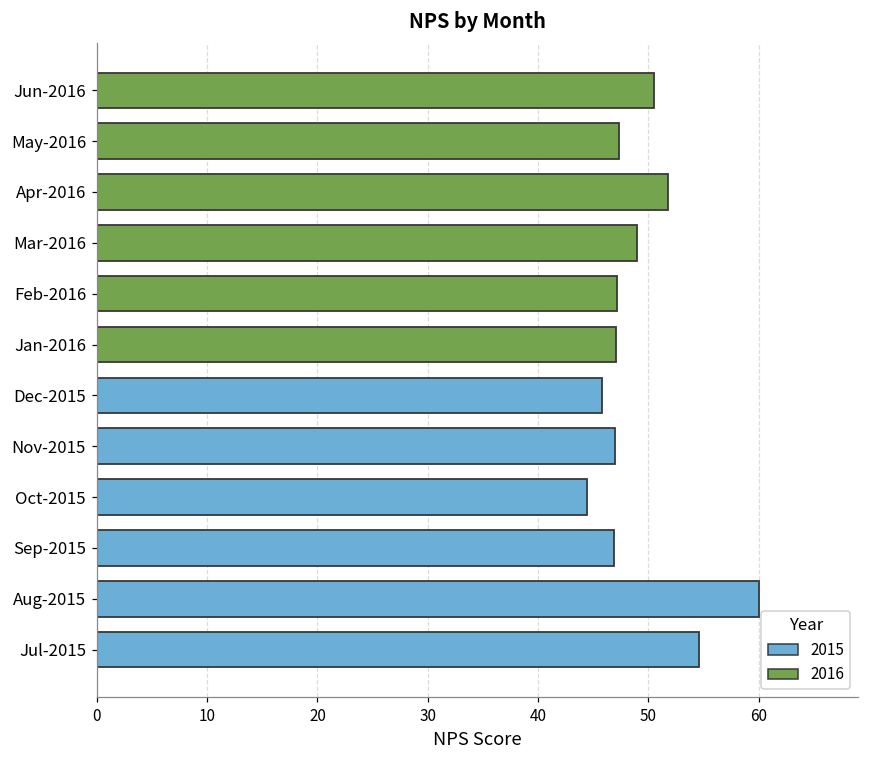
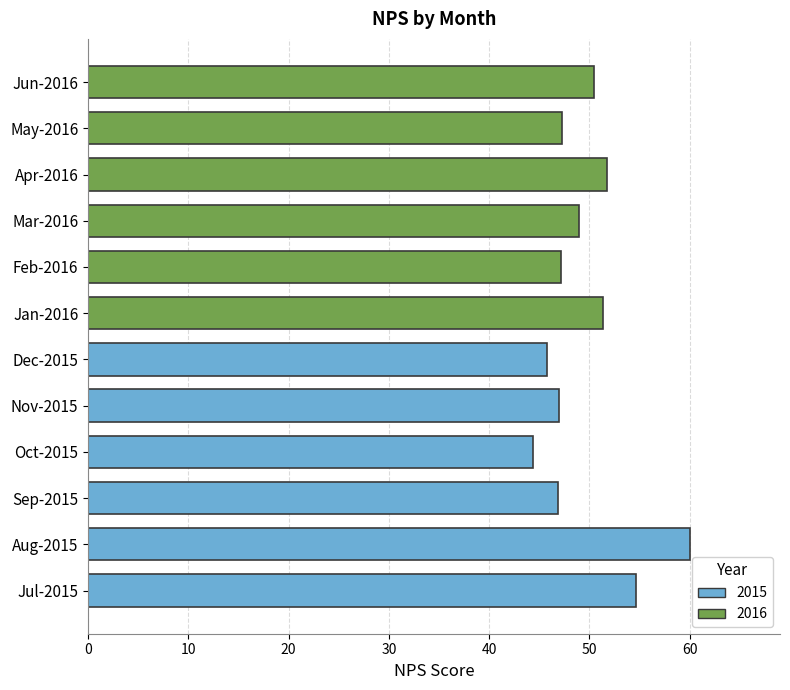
  {
    "Jun-2016": 50.5,
    "May-2016": 47.3,
    "Apr-2016": 51.8,
    "Mar-2016": 49.0,
    "Feb-2016": 47.2,
-   "Jan-2016": 47.1,
+   "Jan-2016": 51.4,
    "Dec-2015": 45.8,
    "Nov-2015": 47.0,
    "Oct-2015": 44.4,
    "Sep-2015": 46.9,
    "Aug-2015": 60.0,
    "Jul-2015": 54.6
  }
